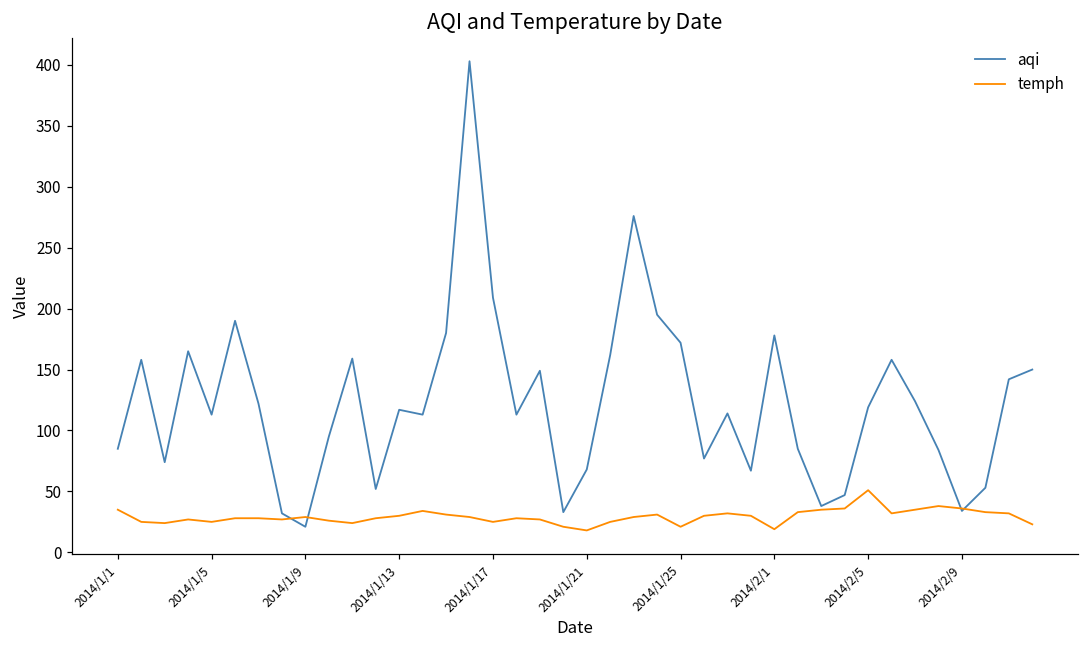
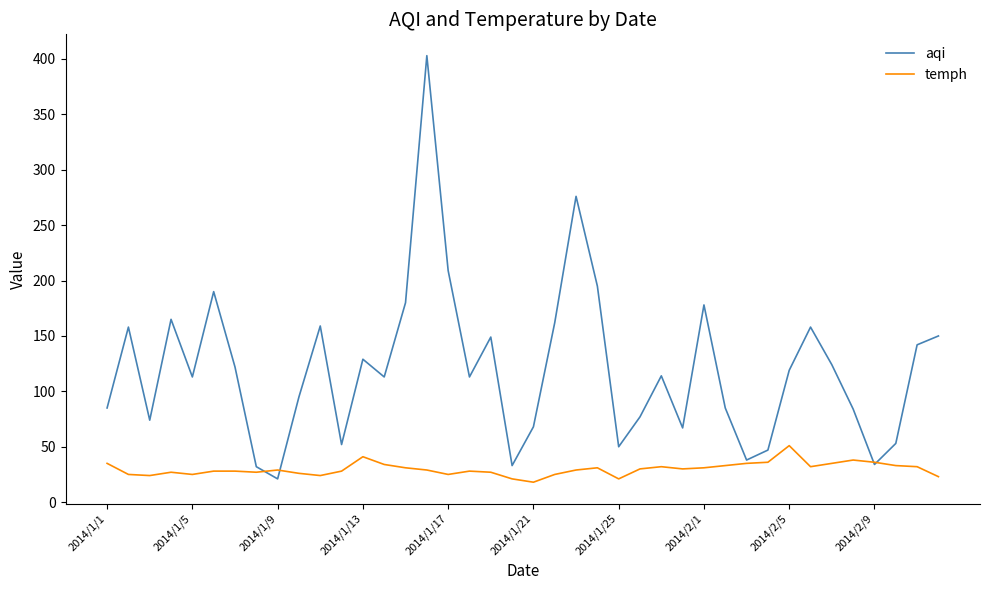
  {
    "aqi": {
      "2014/1/1": 85,
      "2014/1/5": 113,
      "2014/1/9": 21,
-     "2014/1/13": 117,
+     "2014/1/13": 129,
      "2014/1/17": 209,
      "2014/1/21": 68,
-     "2014/1/25": 172,
+     "2014/1/25": 50,
      "2014/2/1": 178,
      "2014/2/5": 119
    },
    "temph": {
      "2014/1/1": 35,
      "2014/1/5": 25,
      "2014/1/9": 29,
-     "2014/1/13": 30,
+     "2014/1/13": 41,
      "2014/1/17": 25,
      "2014/1/21": 18,
      "2014/1/25": 21,
-     "2014/2/1": 19,
+     "2014/2/1": 31,
      "2014/2/5": 51
    }
  }
